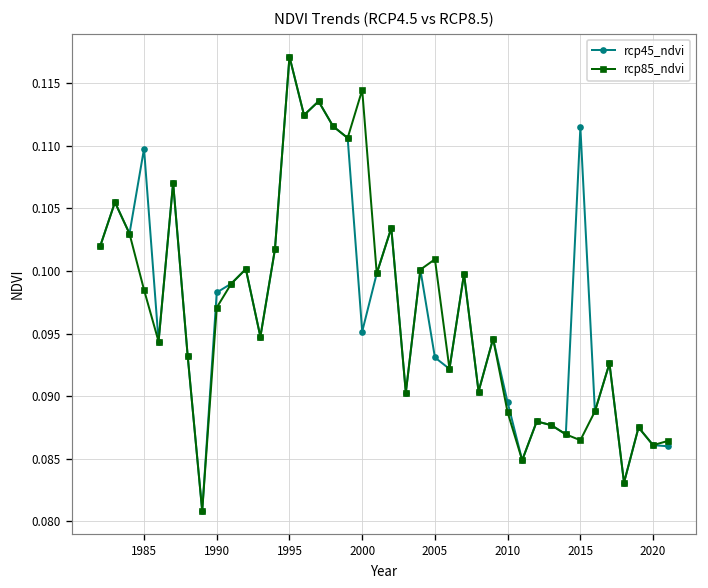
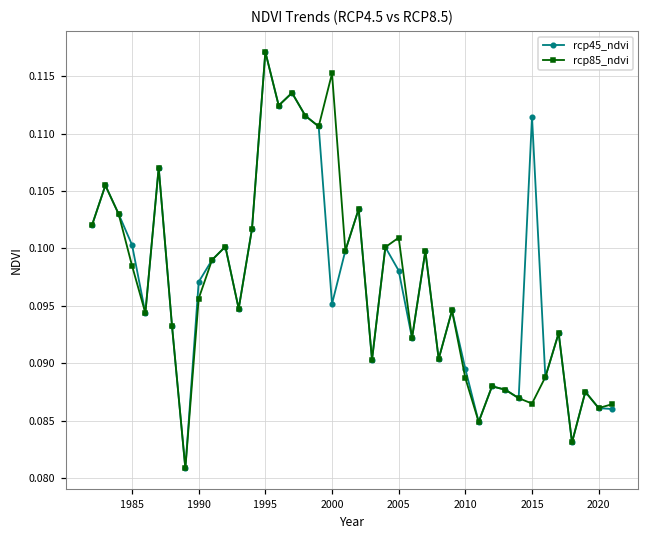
  {
    "rcp45_ndvi": {
-     "1985": 0.1098,
-     "1990": 0.0983,
+     "1985": 0.1003,
+     "1990": 0.0971,
      "2000": 0.0952,
-     "2005": 0.0931,
+     "2005": 0.0981,
      "2010": 0.0895,
      "2015": 0.1115
    },
    "rcp85_ndvi": {
      "1985": 0.0985,
-     "1990": 0.0971,
-     "2000": 0.1144,
+     "1990": 0.0956,
+     "2000": 0.1152,
      "2005": 0.1009,
      "2010": 0.0887,
      "2015": 0.0865
    }
  }
